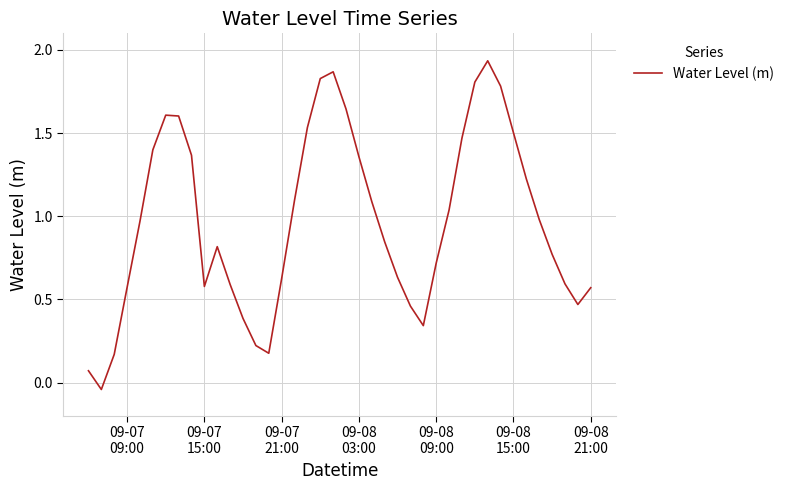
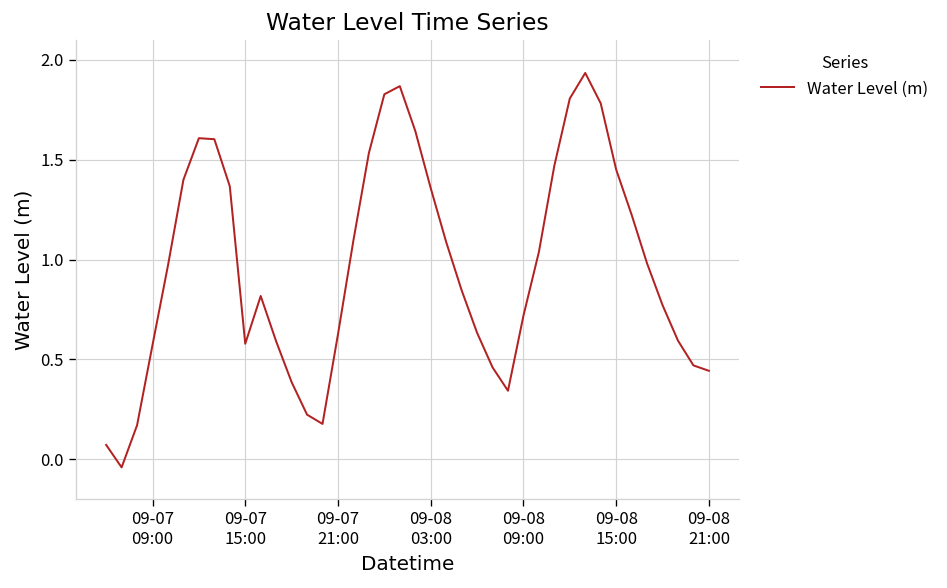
  {
    "09-07 09:00": 0.57,
    "09-07 15:00": 0.58,
    "09-07 21:00": 0.63,
    "09-08 03:00": 1.36,
    "09-08 09:00": 0.72,
-   "09-08 15:00": 1.50,
-   "09-08 21:00": 0.57
+   "09-08 15:00": 1.45,
+   "09-08 21:00": 0.44
  }
